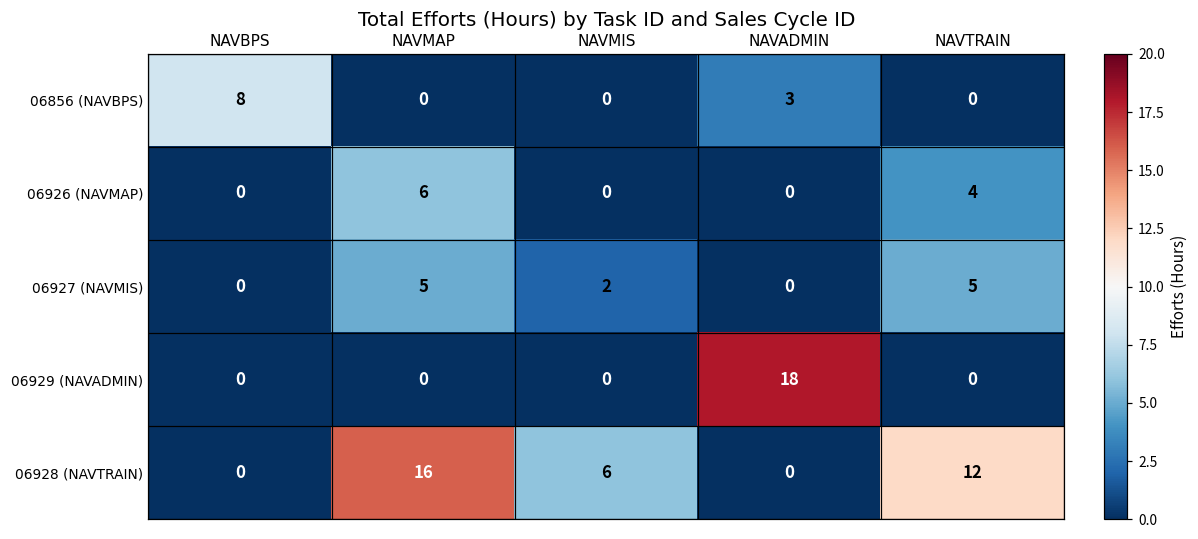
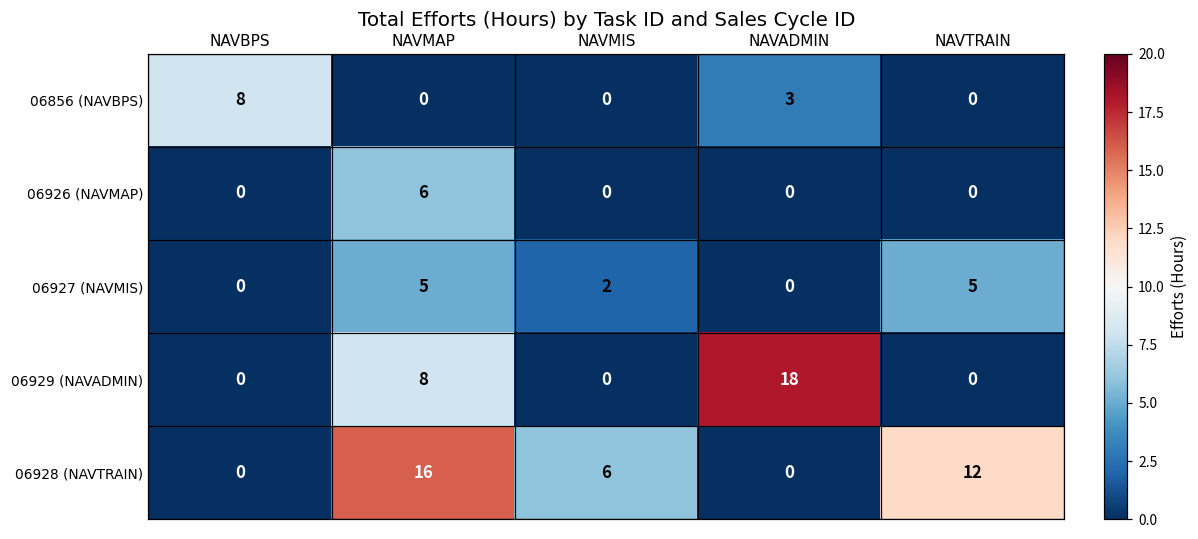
  {
    "06856 (NAVBPS)": {
      "NAVBPS": 8,
      "NAVMAP": 0,
      "NAVMIS": 0,
      "NAVADMIN": 3,
      "NAVTRAIN": 0
    },
    "06926 (NAVMAP)": {
      "NAVBPS": 0,
      "NAVMAP": 6,
      "NAVMIS": 0,
      "NAVADMIN": 0,
-     "NAVTRAIN": 4
+     "NAVTRAIN": 0
    },
    "06927 (NAVMIS)": {
      "NAVBPS": 0,
      "NAVMAP": 5,
      "NAVMIS": 2,
      "NAVADMIN": 0,
      "NAVTRAIN": 5
    },
    "06929 (NAVADMIN)": {
      "NAVBPS": 0,
-     "NAVMAP": 0,
+     "NAVMAP": 8,
      "NAVMIS": 0,
      "NAVADMIN": 18,
      "NAVTRAIN": 0
    },
    "06928 (NAVTRAIN)": {
      "NAVBPS": 0,
      "NAVMAP": 16,
      "NAVMIS": 6,
      "NAVADMIN": 0,
      "NAVTRAIN": 12
    }
  }
